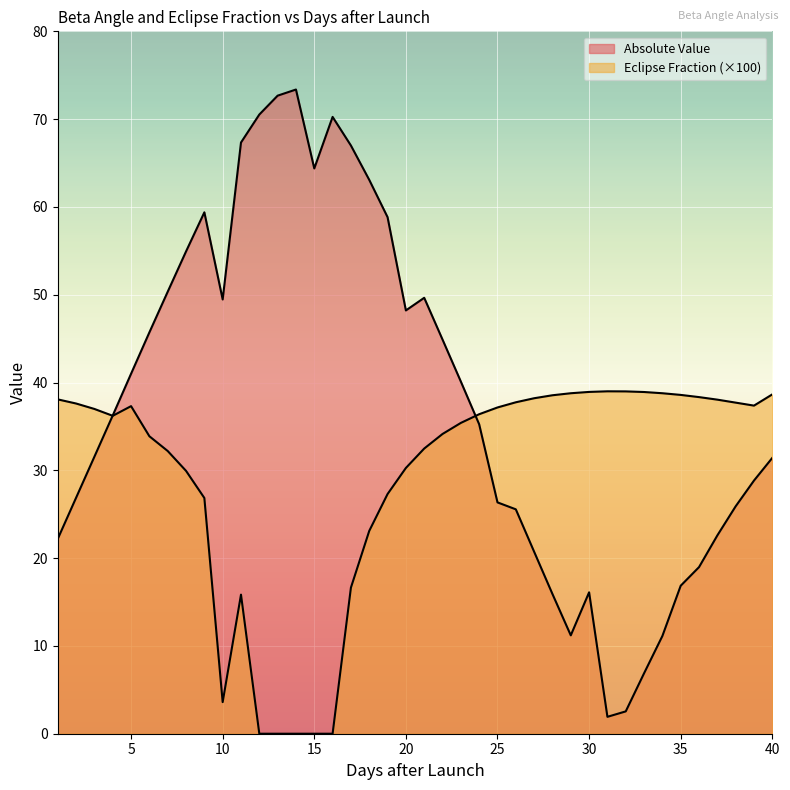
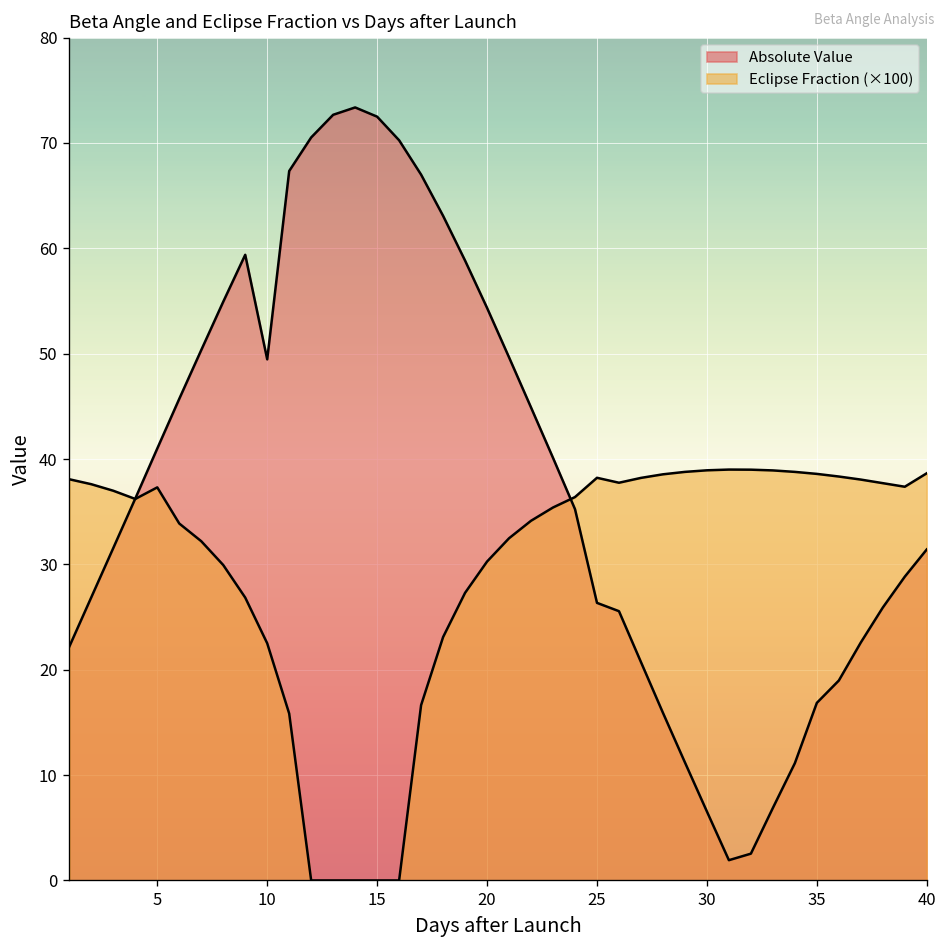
  {
    "Absolute Value": {
      "5": 41,
      "10": 49,
-     "15": 64,
-     "20": 48,
+     "15": 72,
+     "20": 54,
      "25": 26,
-     "30": 16,
+     "30": 7,
      "35": 17,
      "40": 31
    },
    "Eclipse Fraction (×100)": {
      "5": 37,
-     "10": 4,
+     "10": 23,
      "15": 0,
      "20": 30,
-     "25": 37,
+     "25": 38,
      "30": 39,
      "35": 39,
      "40": 39
    }
  }
